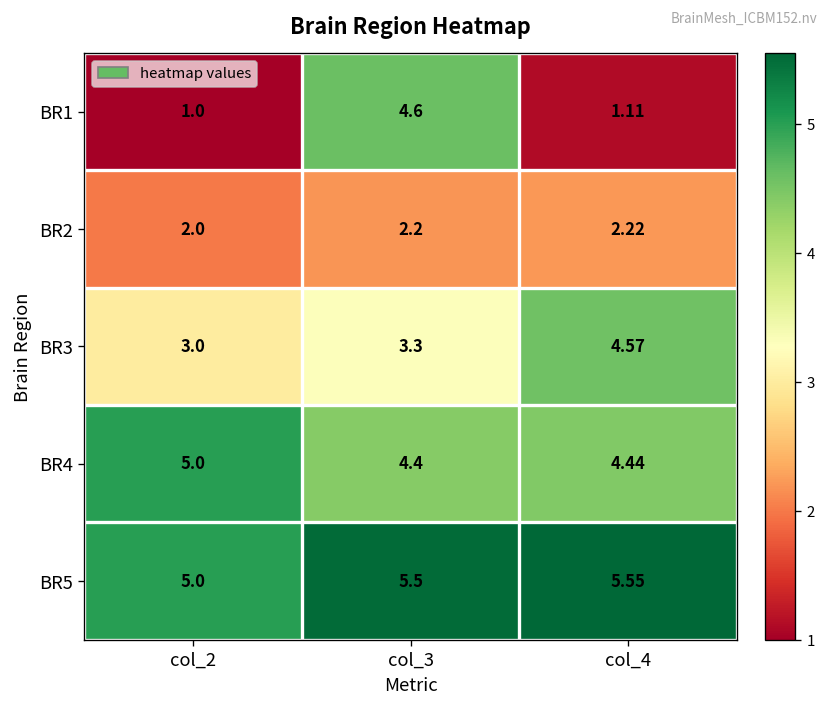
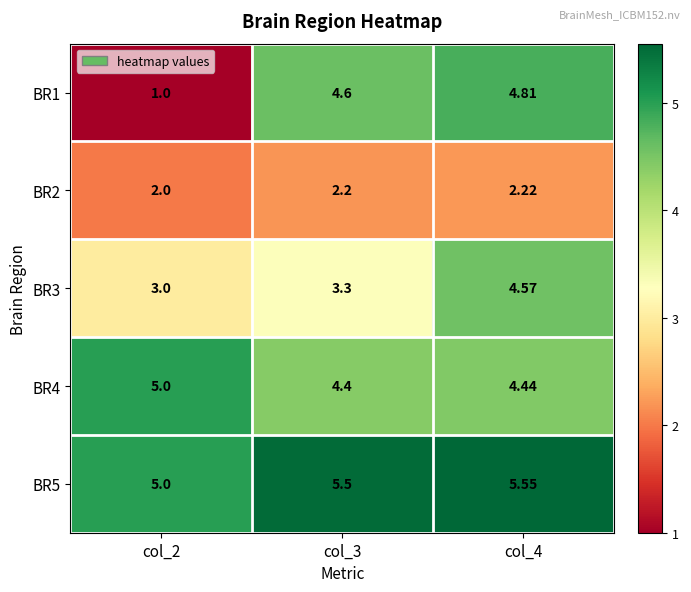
  {
    "BR1": {
      "col_2": 1.0,
      "col_3": 4.6,
-     "col_4": 1.11
+     "col_4": 4.81
    },
    "BR2": {
      "col_2": 2.0,
      "col_3": 2.2,
      "col_4": 2.22
    },
    "BR3": {
      "col_2": 3.0,
      "col_3": 3.3,
      "col_4": 4.57
    },
    "BR4": {
      "col_2": 5.0,
      "col_3": 4.4,
      "col_4": 4.44
    },
    "BR5": {
      "col_2": 5.0,
      "col_3": 5.5,
      "col_4": 5.55
    }
  }
